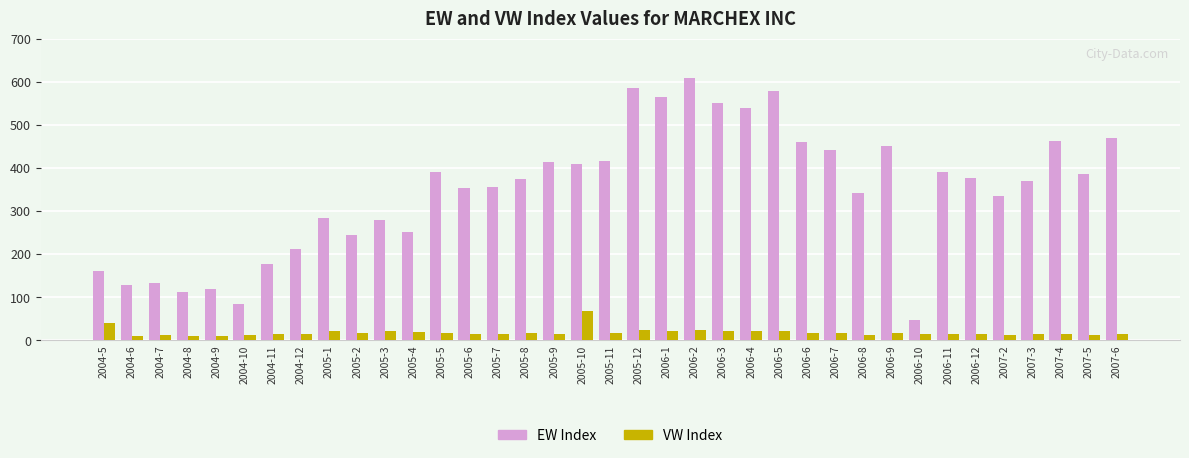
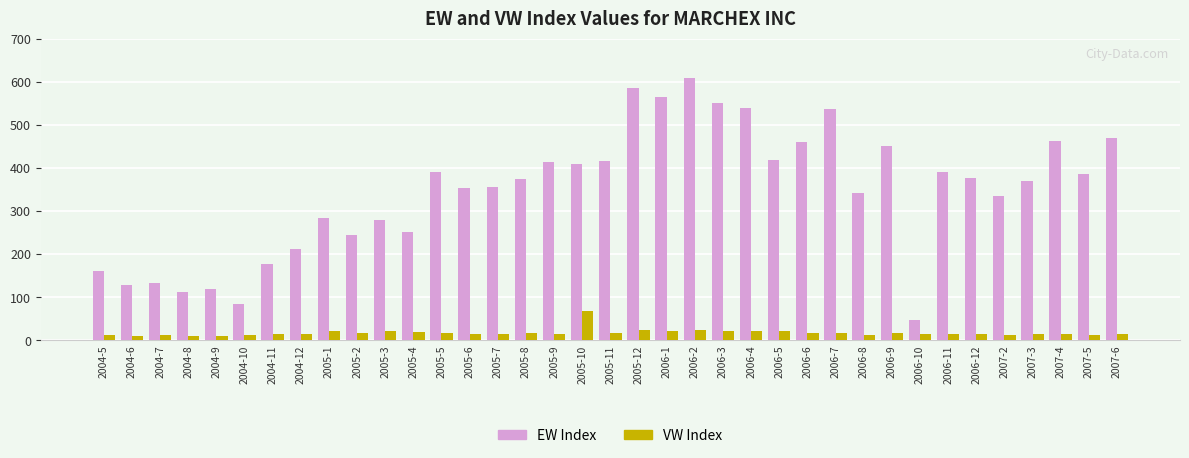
  {
    "EW Index": {
      "2004-5": 160,
      "2004-6": 130,
      "2004-7": 130,
      "2004-8": 110,
      "2004-9": 120,
      "2004-10": 80,
      "2004-11": 180,
      "2004-12": 210,
      "2005-1": 280,
      "2005-2": 240,
      "2005-3": 280,
      "2005-4": 250,
      "2005-5": 390,
      "2005-6": 350,
      "2005-7": 360,
      "2005-8": 370,
      "2005-9": 410,
      "2005-10": 410,
      "2005-11": 420,
      "2005-12": 590,
      "2006-1": 560,
      "2006-2": 610,
      "2006-3": 550,
      "2006-4": 540,
-     "2006-5": 580,
+     "2006-5": 420,
      "2006-6": 460,
-     "2006-7": 440,
+     "2006-7": 540,
      "2006-8": 340,
      "2006-9": 450,
      "2006-10": 50,
      "2006-11": 390,
      "2006-12": 380,
      "2007-2": 330,
      "2007-3": 370,
      "2007-4": 460,
      "2007-5": 390,
      "2007-6": 470
    },
    "VW Index": {
-     "2004-5": 40,
+     "2004-5": 10,
      "2004-6": 10,
      "2004-7": 10,
      "2004-8": 10,
      "2004-9": 10,
      "2004-10": 10,
      "2004-11": 10,
      "2004-12": 20,
      "2005-1": 20,
      "2005-2": 20,
      "2005-3": 20,
      "2005-4": 20,
      "2005-5": 20,
      "2005-6": 10,
      "2005-7": 20,
      "2005-8": 20,
      "2005-9": 10,
      "2005-10": 70,
      "2005-11": 20,
      "2005-12": 20,
      "2006-1": 20,
      "2006-2": 20,
      "2006-3": 20,
      "2006-4": 20,
      "2006-5": 20,
      "2006-6": 20,
      "2006-7": 20,
      "2006-8": 10,
      "2006-9": 20,
      "2006-10": 20,
      "2006-11": 10,
      "2006-12": 10,
      "2007-2": 10,
      "2007-3": 10,
      "2007-4": 20,
      "2007-5": 10,
      "2007-6": 20
    }
  }
